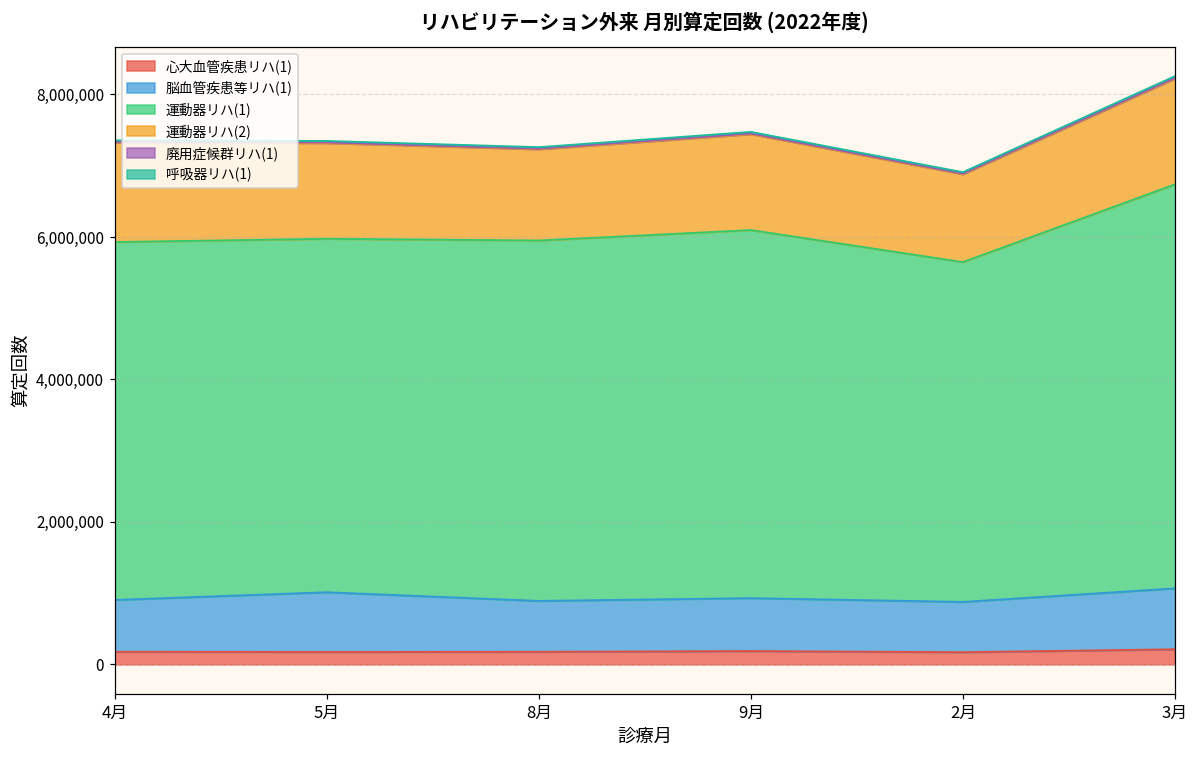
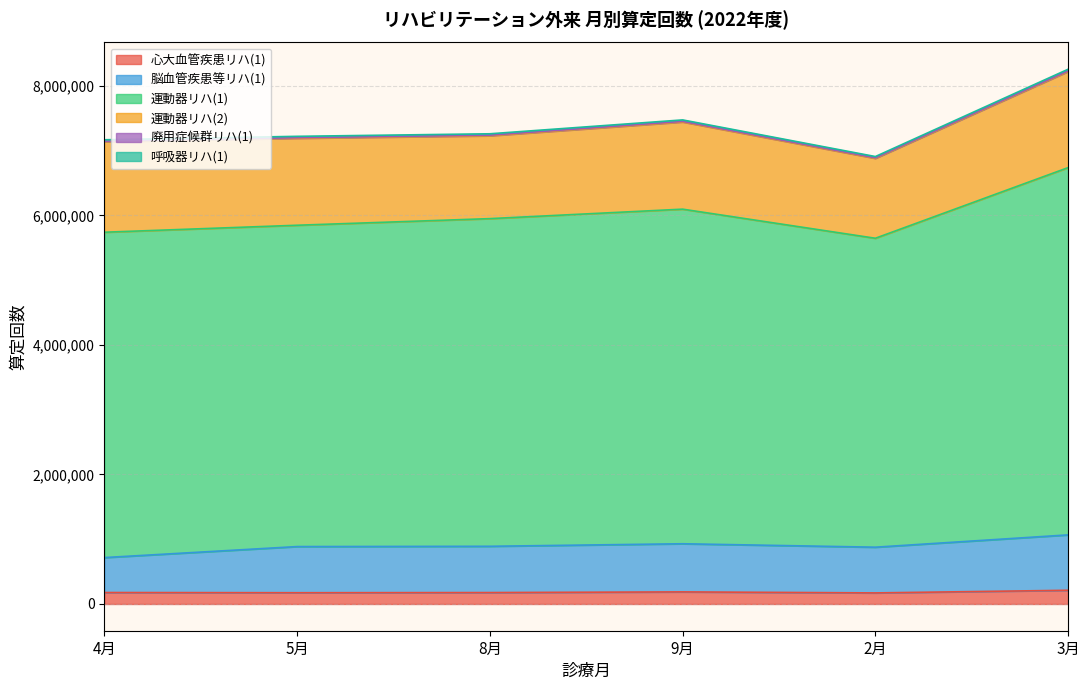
  {
    "心大血管疾患リハ(1)": {
      "4月": "200,000",
      "5月": "200,000",
      "8月": "200,000",
      "9月": "200,000",
      "2月": "200,000",
      "3月": "200,000"
    },
    "脳血管疾患等リハ(1)": {
-     "4月": "700,000",
-     "5月": "800,000",
+     "4月": "500,000",
+     "5月": "700,000",
      "8月": "700,000",
      "9月": "700,000",
      "2月": "700,000",
      "3月": "900,000"
    }
  }
